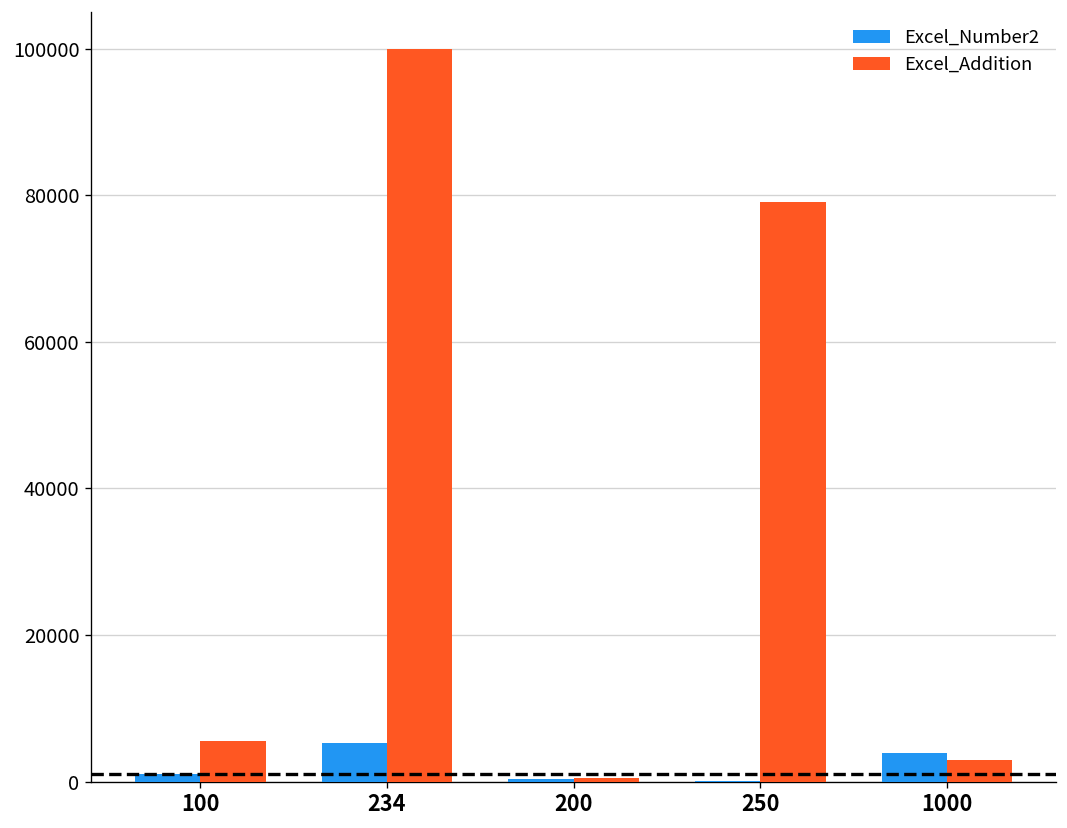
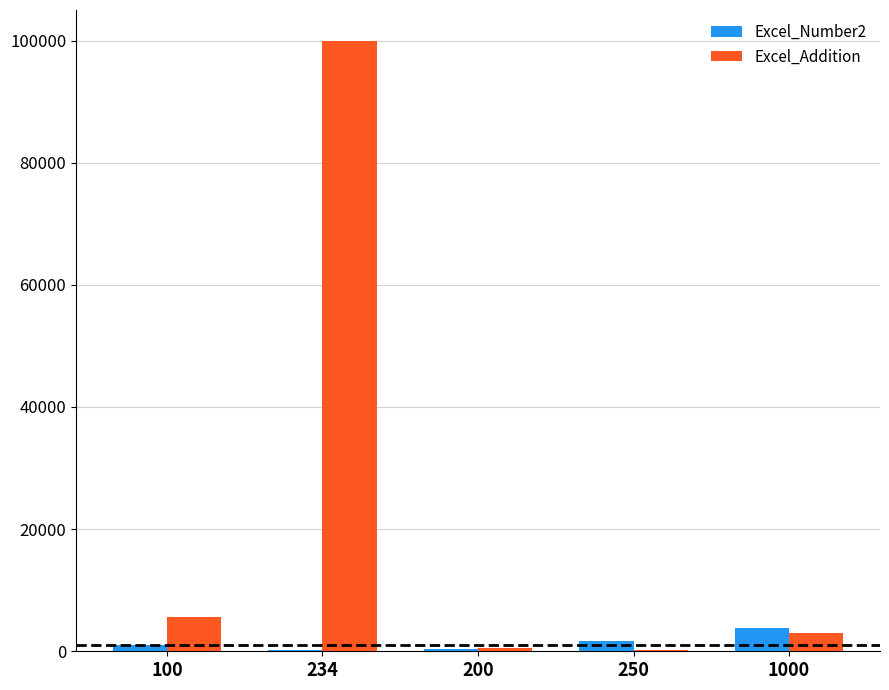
  {
    "Excel_Number2": {
      "100": 1000,
-     "234": 5000,
-     "250": 0,
+     "234": 0,
+     "250": 2000,
      "1000": 4000
    },
    "Excel_Addition": {
      "100": 6000,
      "234": 100000,
      "200": 1000,
-     "250": 79000,
+     "250": 0,
      "1000": 3000
    }
  }
